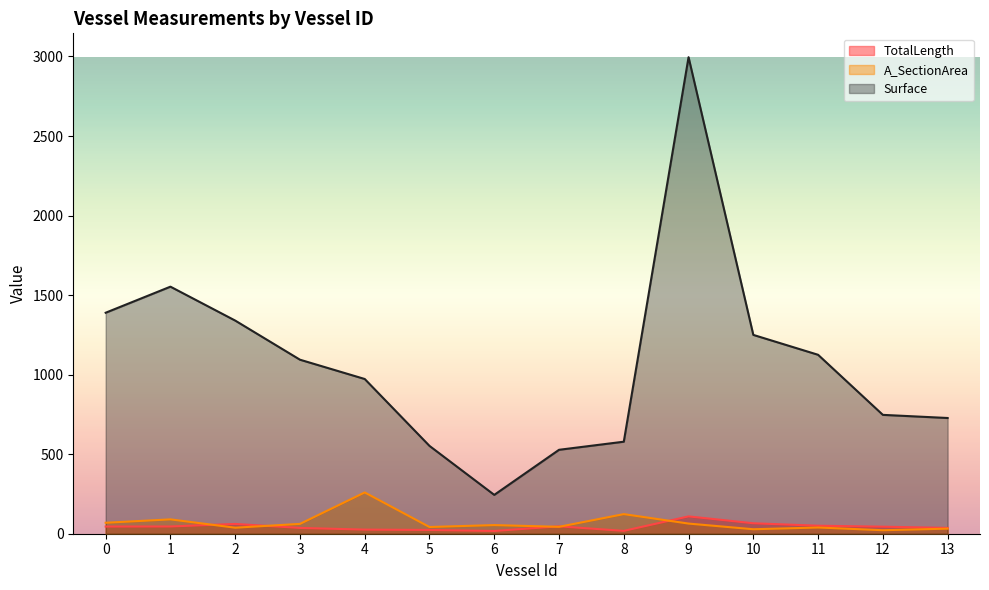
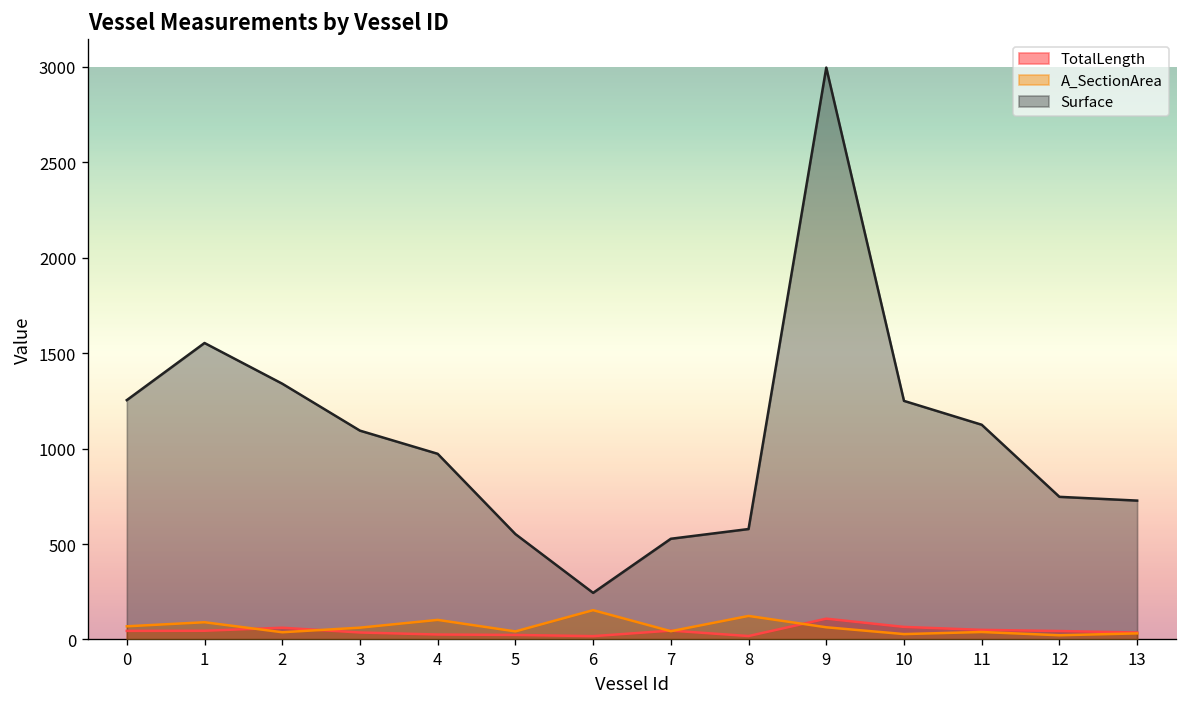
  {
    "TotalLength": {
      "0": 50,
      "1": 50,
      "2": 60,
      "3": 40,
      "4": 30,
      "5": 20,
      "6": 20,
      "8": 20,
      "9": 110,
      "10": 70,
      "12": 40
    },
    "A_SectionArea": {
      "0": 70,
      "1": 90,
      "2": 40,
      "3": 60,
-     "4": 260,
+     "4": 100,
      "5": 40,
-     "6": 50,
+     "6": 150,
      "8": 120,
      "9": 60,
      "10": 30,
      "12": 20
    },
    "Surface": {
-     "0": 1390,
+     "0": 1250,
      "1": 1550,
      "2": 1340,
      "3": 1090,
      "4": 970,
      "5": 550,
      "6": 240,
      "7": 530,
      "8": 580,
      "9": 3000,
      "10": 1250,
      "11": 1120,
      "12": 750,
      "13": 730
    }
  }
